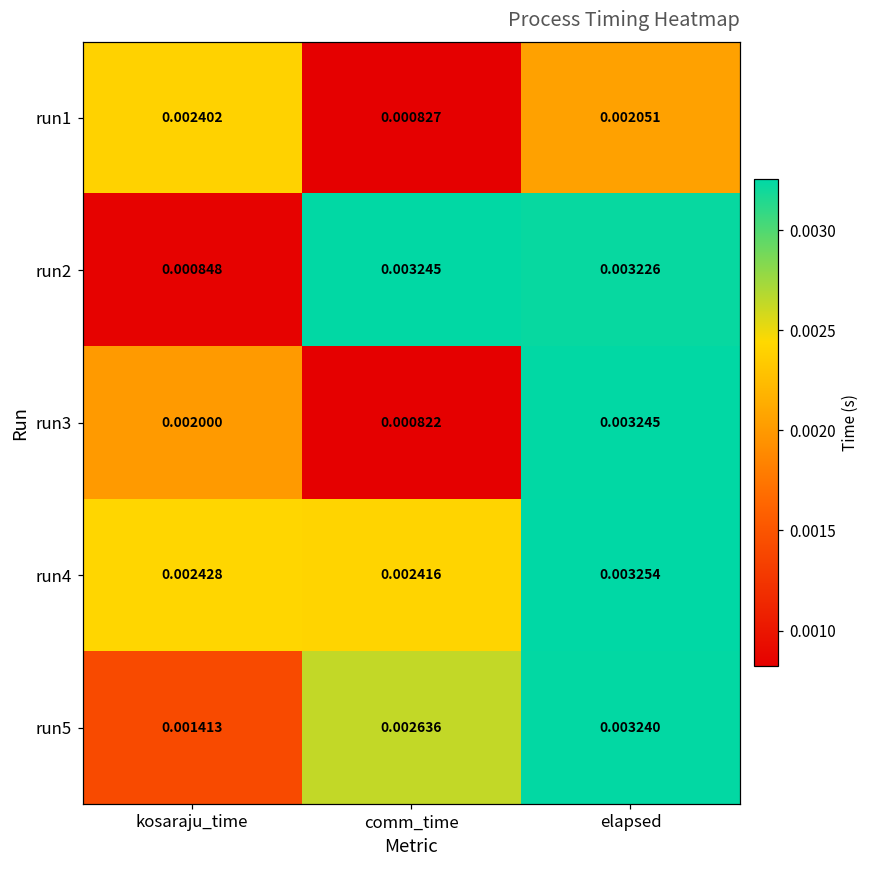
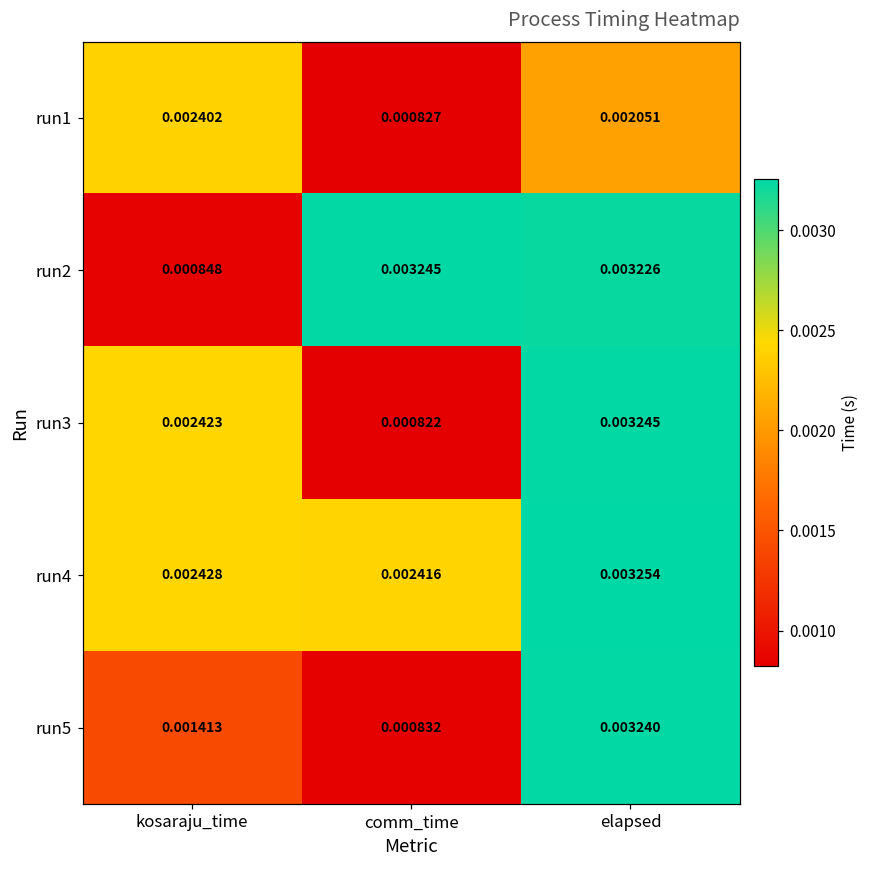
  {
    "run1": {
      "kosaraju_time": 0.002402,
      "comm_time": 0.000827,
      "elapsed": 0.002051
    },
    "run2": {
      "kosaraju_time": 0.000848,
      "comm_time": 0.003245,
      "elapsed": 0.003226
    },
    "run3": {
-     "kosaraju_time": 0.002000,
+     "kosaraju_time": 0.002423,
      "comm_time": 0.000822,
      "elapsed": 0.003245
    },
    "run4": {
      "kosaraju_time": 0.002428,
      "comm_time": 0.002416,
      "elapsed": 0.003254
    },
    "run5": {
      "kosaraju_time": 0.001413,
-     "comm_time": 0.002636,
+     "comm_time": 0.000832,
      "elapsed": 0.003240
    }
  }
